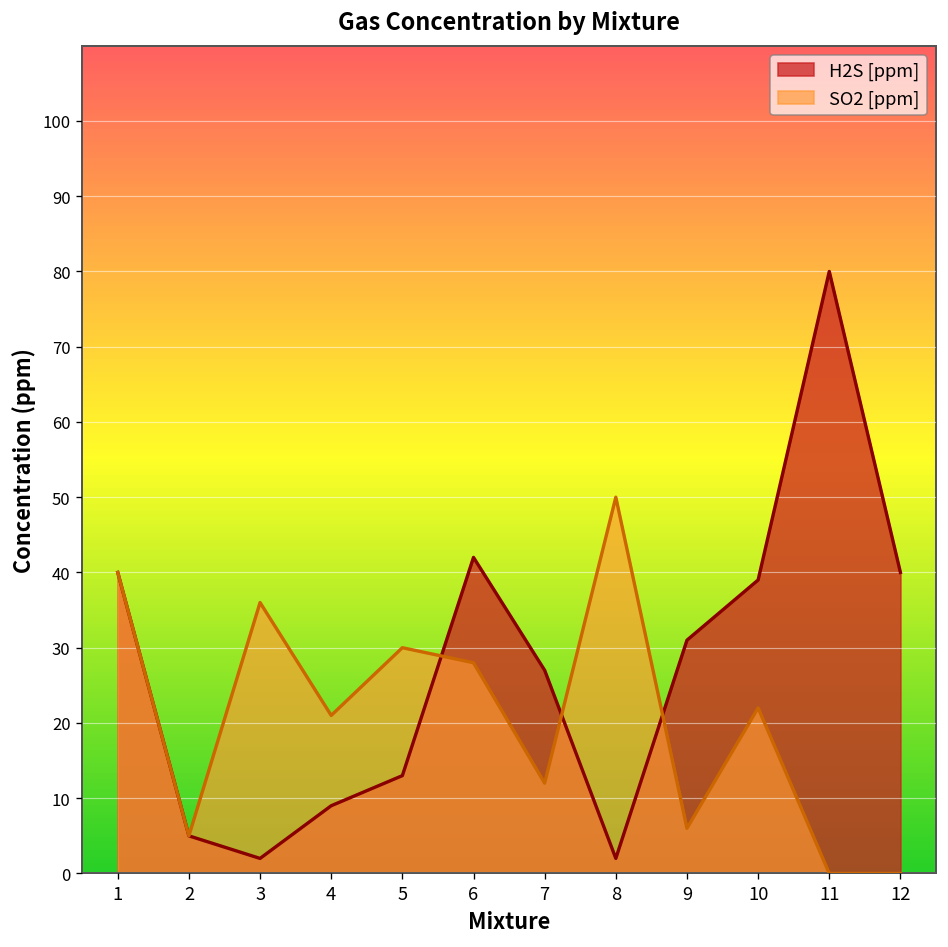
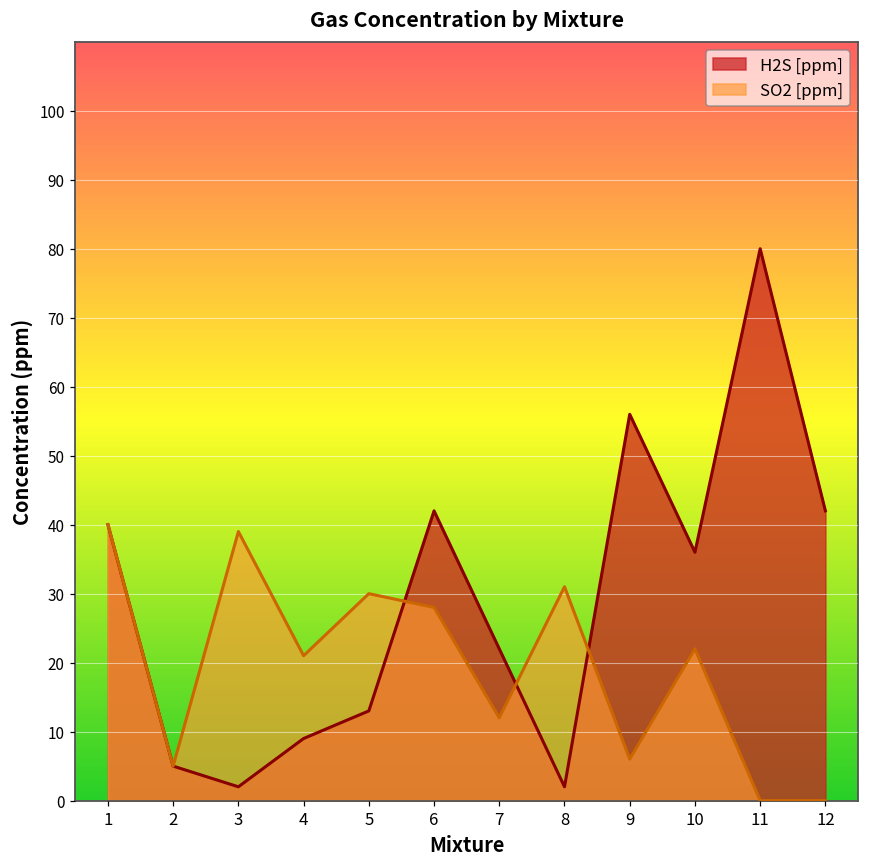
  {
    "H2S [ppm]": {
      "3": 2,
      "4": 9,
      "5": 13,
      "6": 42,
-     "7": 27,
+     "7": 22,
      "8": 2,
-     "9": 31,
-     "10": 39,
+     "9": 56,
+     "10": 36,
      "11": 80,
-     "12": 40
+     "12": 42
    },
    "SO2 [ppm]": {
-     "3": 36,
+     "3": 39,
      "4": 21,
      "5": 30,
      "6": 28,
      "7": 12,
-     "8": 50,
+     "8": 31,
      "9": 6,
      "10": 22,
      "11": 0,
      "12": 0
    }
  }
